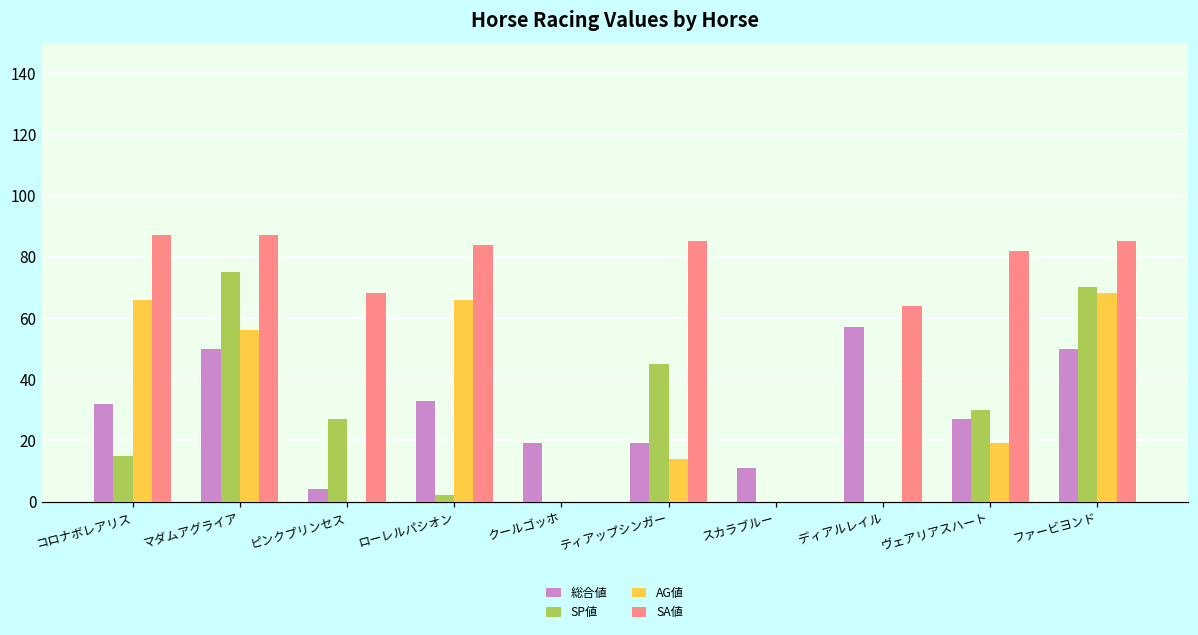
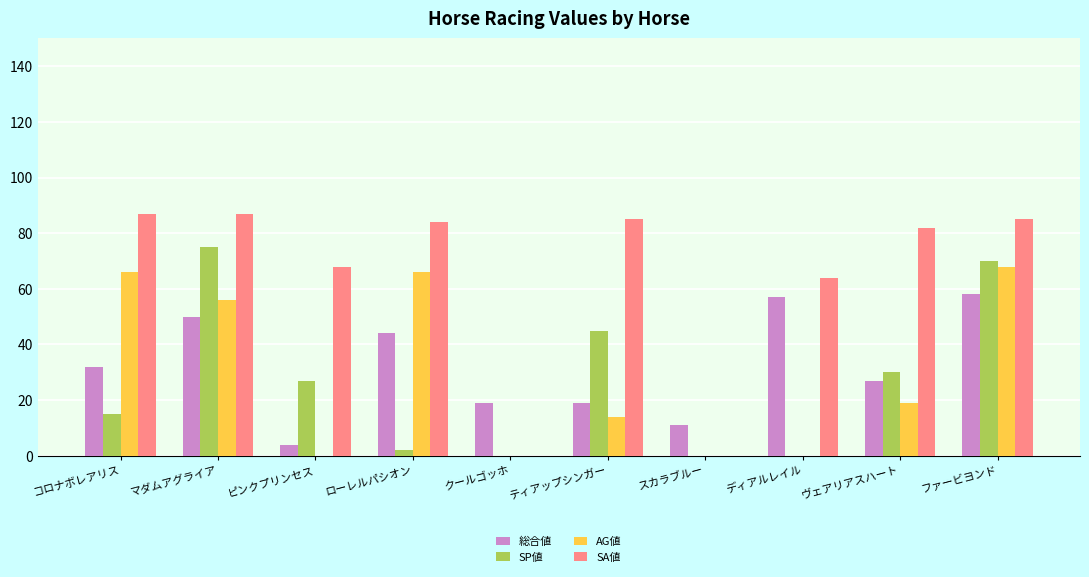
  {
    "総合値": {
      "コロナボレアリス": 32,
      "マダムアグライア": 50,
      "ピンクプリンセス": 4,
-     "ローレルパシオン": 33,
+     "ローレルパシオン": 44,
      "クールゴッホ": 19,
      "ティアップシンガー": 19,
      "スカラブルー": 11,
      "ディアルレイル": 57,
      "ヴェアリアスハート": 27,
-     "ファービヨンド": 50
+     "ファービヨンド": 58
    },
    "SP値": {
      "コロナボレアリス": 15,
      "マダムアグライア": 75,
      "ピンクプリンセス": 27,
      "ローレルパシオン": 2,
      "クールゴッホ": 0,
      "ティアップシンガー": 45,
      "スカラブルー": 0,
      "ディアルレイル": 0,
      "ヴェアリアスハート": 30,
      "ファービヨンド": 70
    },
    "AG値": {
      "コロナボレアリス": 66,
      "マダムアグライア": 56,
      "ピンクプリンセス": 0,
      "ローレルパシオン": 66,
      "クールゴッホ": 0,
      "ティアップシンガー": 14,
      "スカラブルー": 0,
      "ディアルレイル": 0,
      "ヴェアリアスハート": 19,
      "ファービヨンド": 68
    },
    "SA値": {
      "コロナボレアリス": 87,
      "マダムアグライア": 87,
      "ピンクプリンセス": 68,
      "ローレルパシオン": 84,
      "クールゴッホ": 0,
      "ティアップシンガー": 85,
      "スカラブルー": 0,
      "ディアルレイル": 64,
      "ヴェアリアスハート": 82,
      "ファービヨンド": 85
    }
  }
